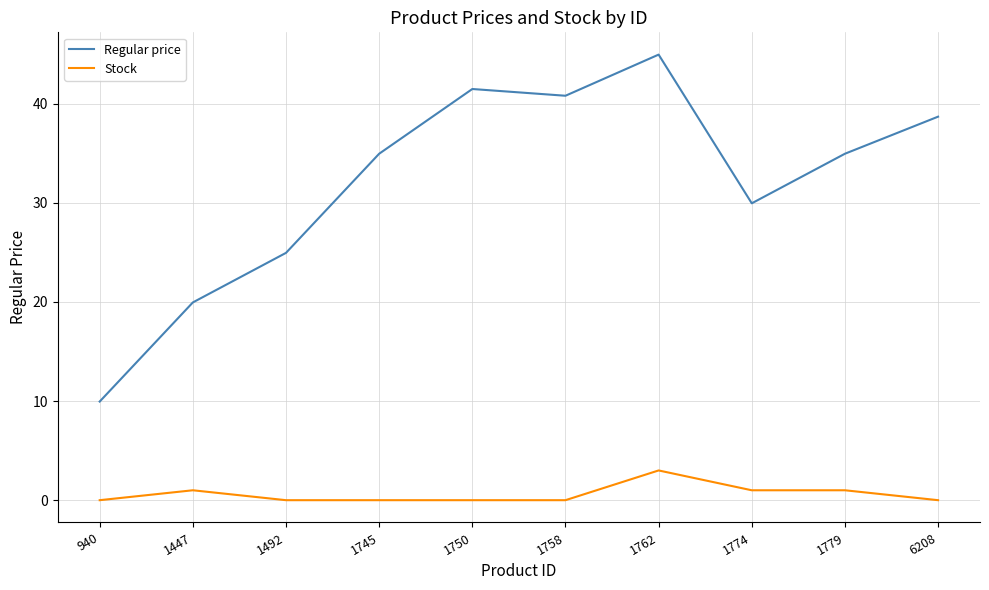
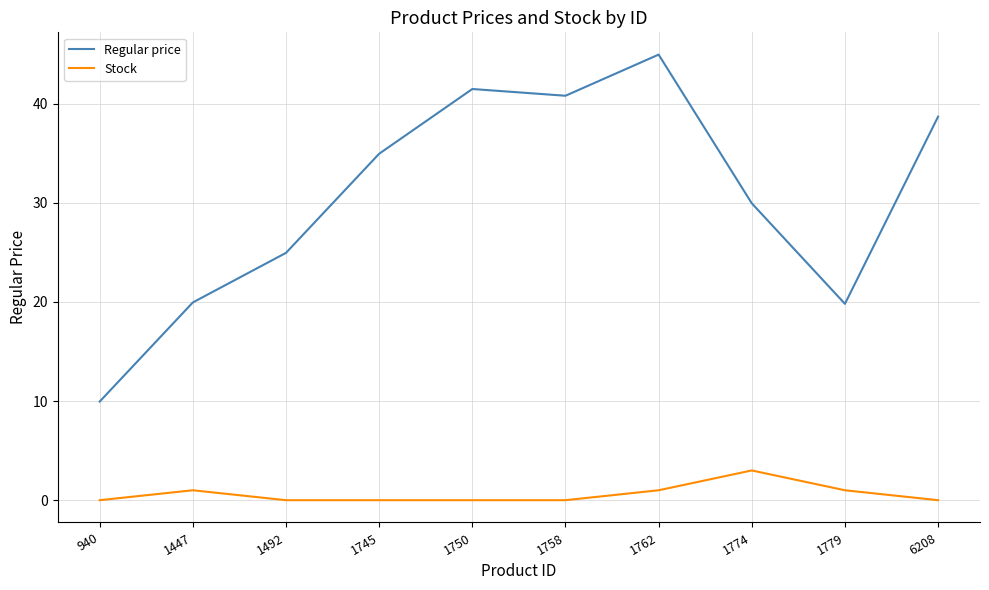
  {
    "Regular price": {
      "940": 10,
      "1447": 20,
      "1492": 25,
      "1745": 35,
      "1750": 41,
      "1758": 41,
      "1762": 45,
      "1774": 30,
-     "1779": 35,
+     "1779": 20,
      "6208": 39
    },
    "Stock": {
      "940": 0,
      "1447": 1,
      "1492": 0,
      "1745": 0,
      "1750": 0,
      "1758": 0,
-     "1762": 3,
-     "1774": 1,
+     "1762": 1,
+     "1774": 3,
      "1779": 1,
      "6208": 0
    }
  }
